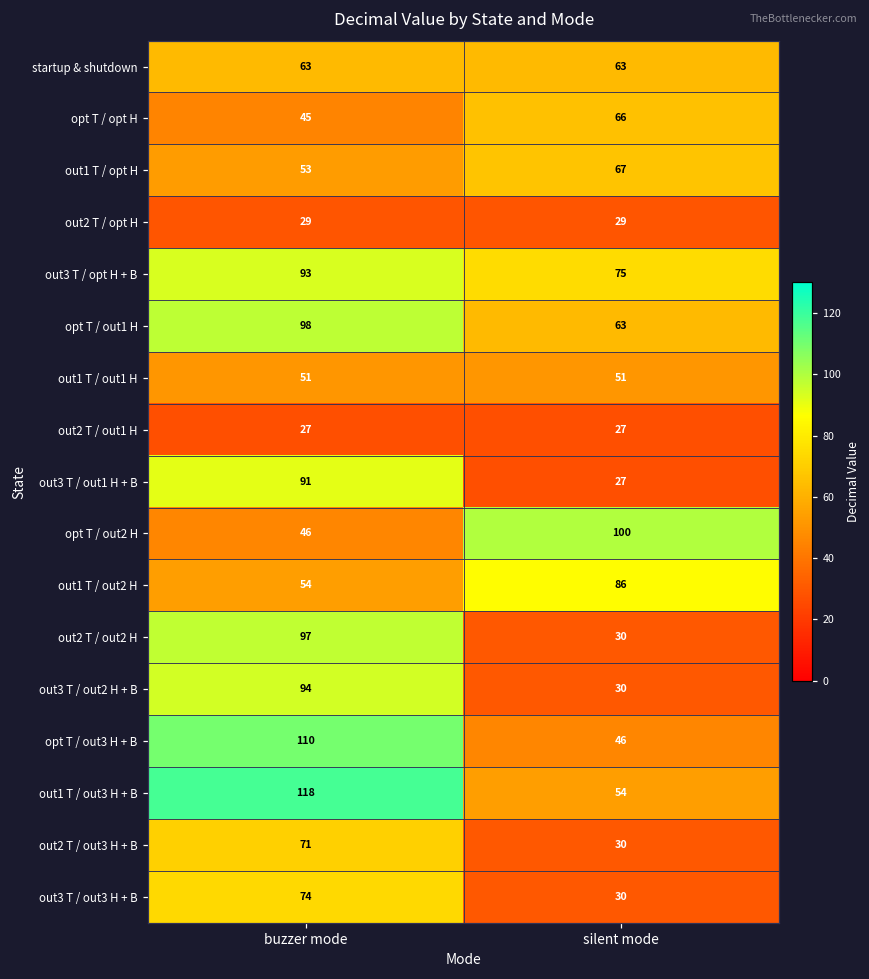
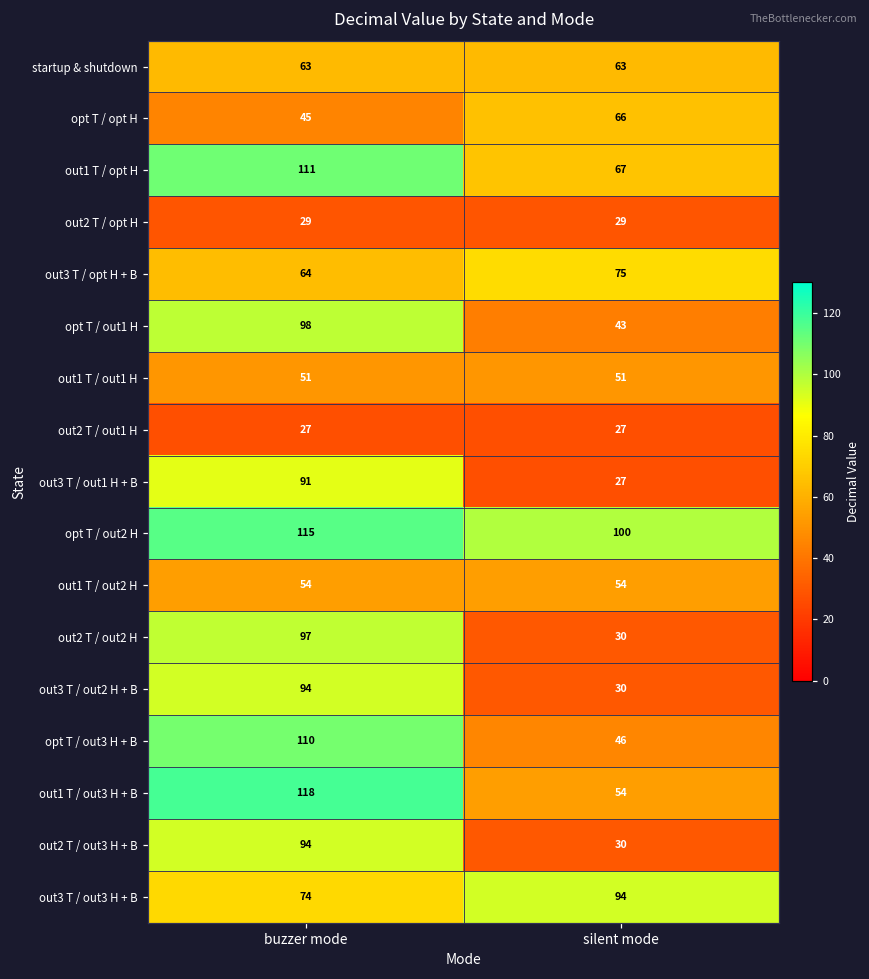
  {
    "startup & shutdown": {
      "buzzer mode": 63,
      "silent mode": 63
    },
    "opt T / opt H": {
      "buzzer mode": 45,
      "silent mode": 66
    },
    "out1 T / opt H": {
-     "buzzer mode": 53,
+     "buzzer mode": 111,
      "silent mode": 67
    },
    "out2 T / opt H": {
      "buzzer mode": 29,
      "silent mode": 29
    },
    "out3 T / opt H + B": {
-     "buzzer mode": 93,
+     "buzzer mode": 64,
      "silent mode": 75
    },
    "opt T / out1 H": {
      "buzzer mode": 98,
-     "silent mode": 63
+     "silent mode": 43
    },
    "out1 T / out1 H": {
      "buzzer mode": 51,
      "silent mode": 51
    },
    "out2 T / out1 H": {
      "buzzer mode": 27,
      "silent mode": 27
    },
    "out3 T / out1 H + B": {
      "buzzer mode": 91,
      "silent mode": 27
    },
    "opt T / out2 H": {
-     "buzzer mode": 46,
+     "buzzer mode": 115,
      "silent mode": 100
    },
    "out1 T / out2 H": {
      "buzzer mode": 54,
-     "silent mode": 86
+     "silent mode": 54
    },
    "out2 T / out2 H": {
      "buzzer mode": 97,
      "silent mode": 30
    },
    "out3 T / out2 H + B": {
      "buzzer mode": 94,
      "silent mode": 30
    },
    "opt T / out3 H + B": {
      "buzzer mode": 110,
      "silent mode": 46
    },
    "out1 T / out3 H + B": {
      "buzzer mode": 118,
      "silent mode": 54
    },
    "out2 T / out3 H + B": {
-     "buzzer mode": 71,
+     "buzzer mode": 94,
      "silent mode": 30
    },
    "out3 T / out3 H + B": {
      "buzzer mode": 74,
-     "silent mode": 30
+     "silent mode": 94
    }
  }
